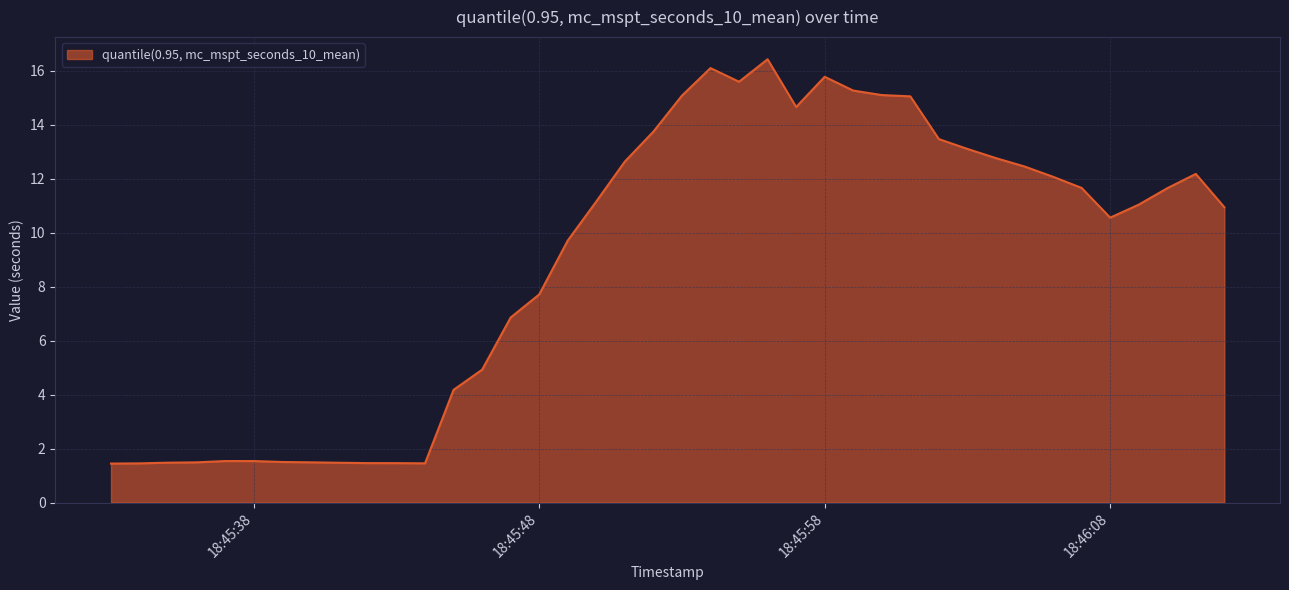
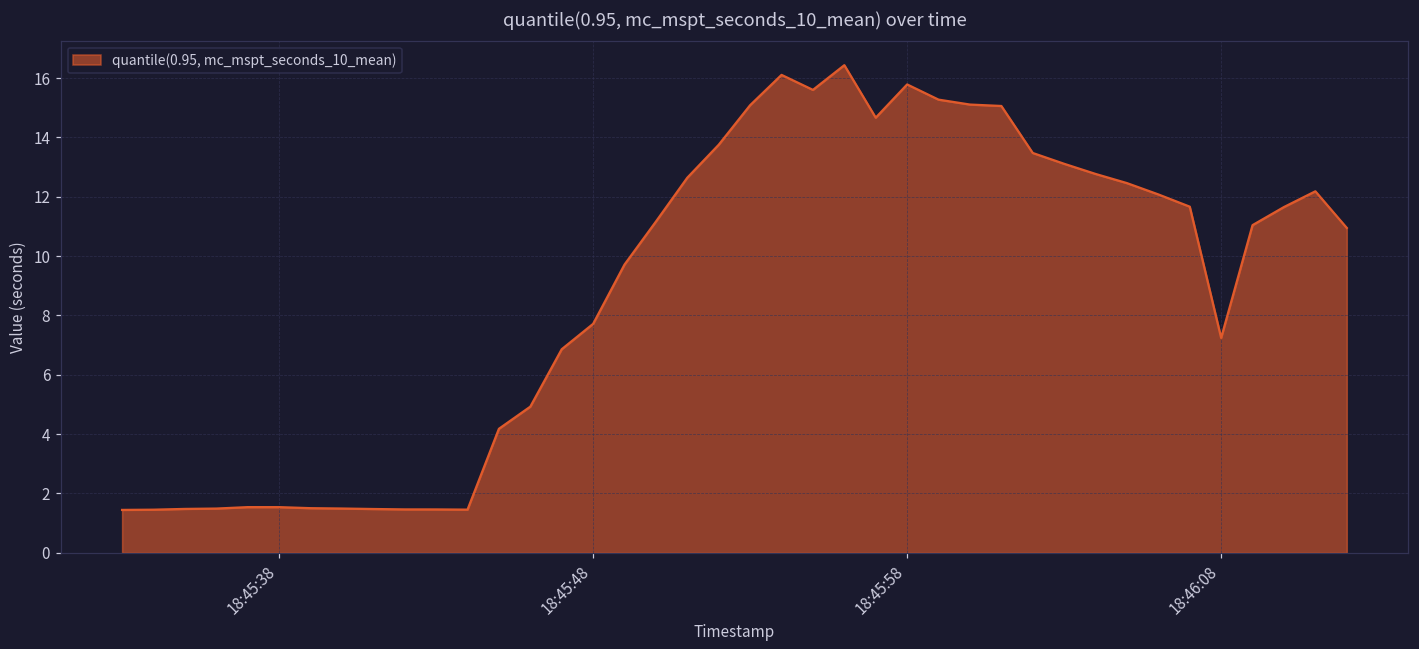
  {
    "18:45:38": 1.5,
    "18:45:48": 7.7,
    "18:45:58": 15.8,
-   "18:46:08": 10.6
+   "18:46:08": 7.2
  }
